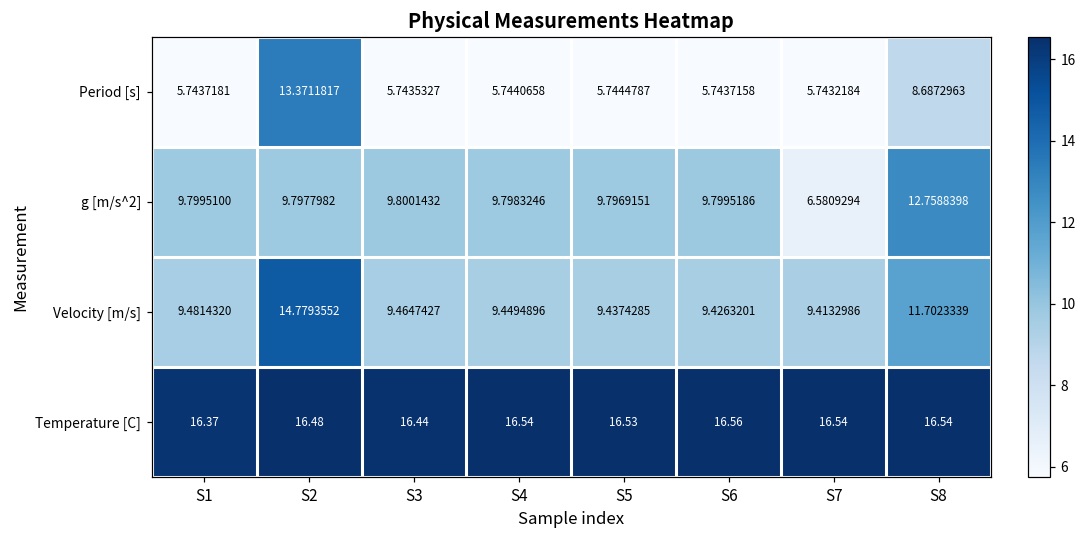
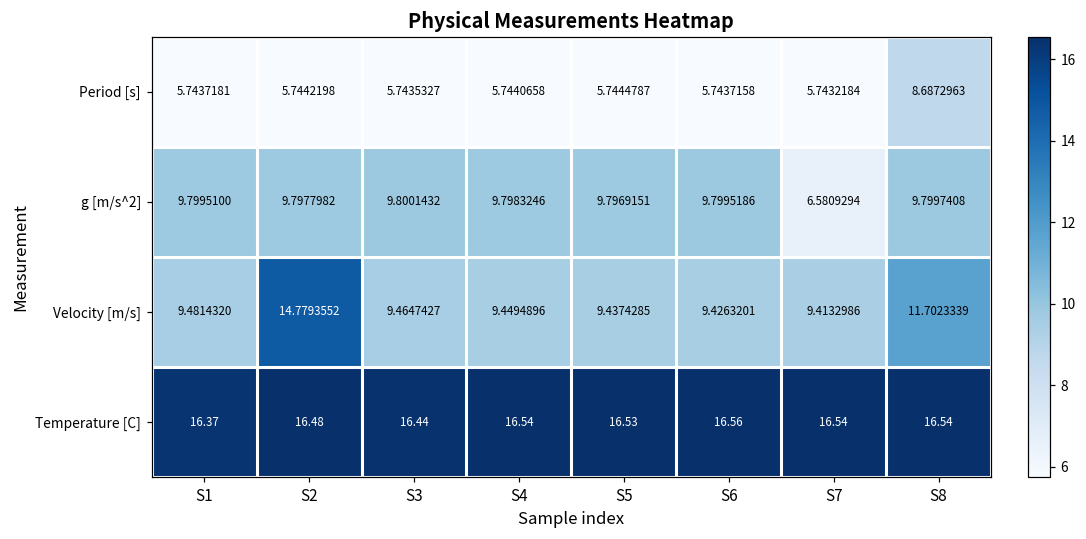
  {
    "Period [s]": {
      "S1": 5.7437181,
-     "S2": 13.3711817,
+     "S2": 5.7442198,
      "S3": 5.7435327,
      "S4": 5.7440658,
      "S5": 5.7444787,
      "S6": 5.7437158,
      "S7": 5.7432184,
      "S8": 8.6872963
    },
    "g [m/s^2]": {
      "S1": 9.7995100,
      "S2": 9.7977982,
      "S3": 9.8001432,
      "S4": 9.7983246,
      "S5": 9.7969151,
      "S6": 9.7995186,
      "S7": 6.5809294,
-     "S8": 12.7588398
+     "S8": 9.7997408
    },
    "Velocity [m/s]": {
      "S1": 9.4814320,
      "S2": 14.7793552,
      "S3": 9.4647427,
      "S4": 9.4494896,
      "S5": 9.4374285,
      "S6": 9.4263201,
      "S7": 9.4132986,
      "S8": 11.7023339
    },
    "Temperature [C]": {
      "S1": 16.37,
      "S2": 16.48,
      "S3": 16.44,
      "S4": 16.54,
      "S5": 16.53,
      "S6": 16.56,
      "S7": 16.54,
      "S8": 16.54
    }
  }
